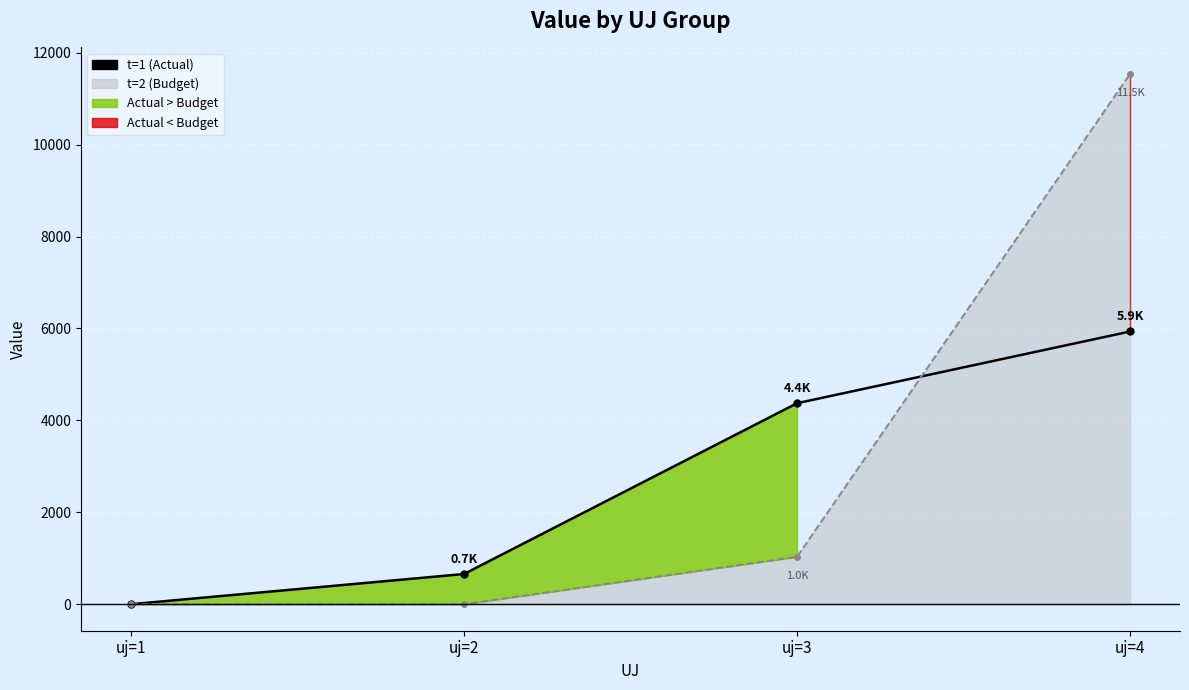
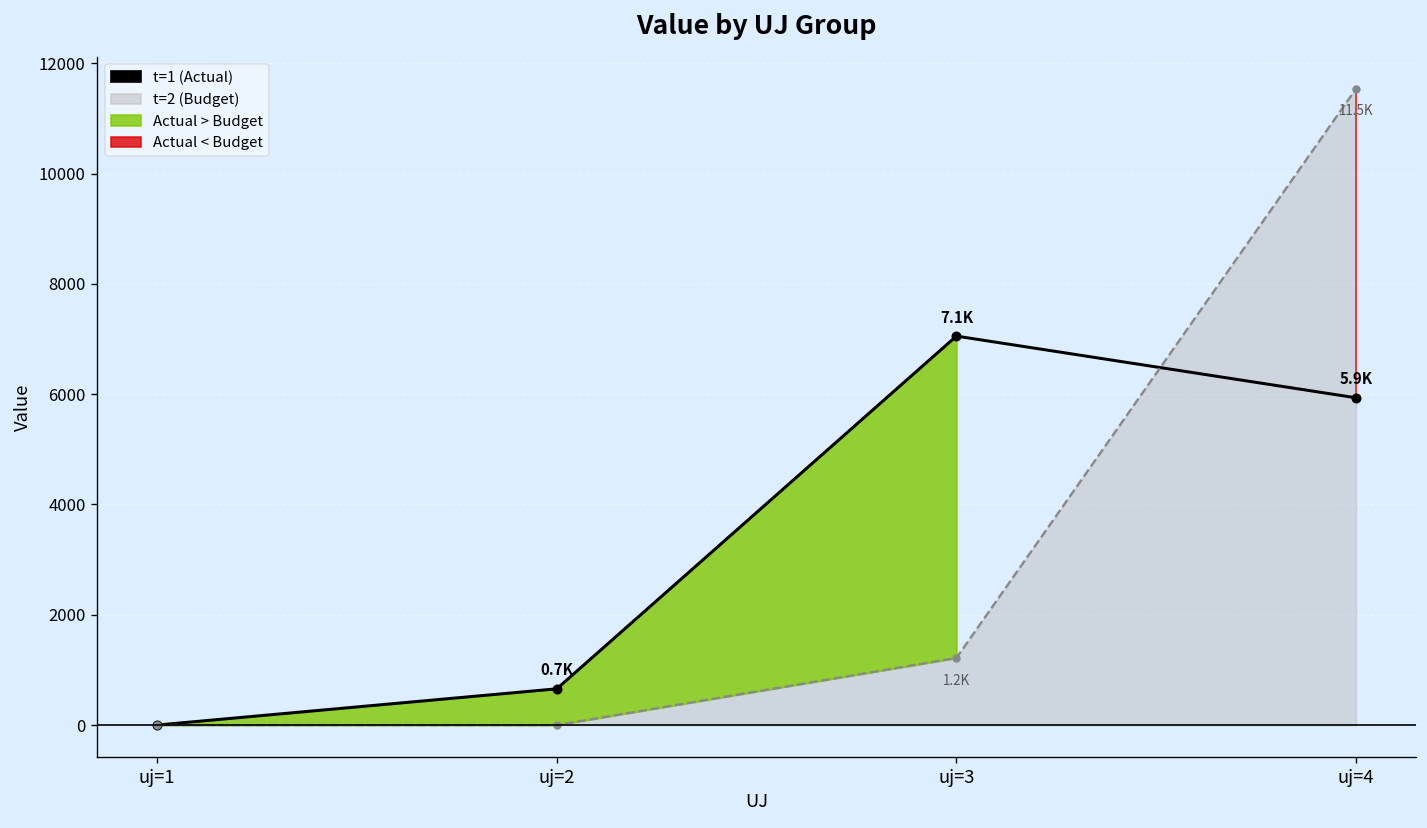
  {
    "t=1 (Actual)": {
-     "uj=3": "4.4K",
+     "uj=3": "7.1K",
      "uj=4": "5.9K"
    },
    "t=2 (Budget)": {
-     "uj=3": "1.0K",
+     "uj=3": "1.2K",
      "uj=4": "11.5K"
    }
  }
